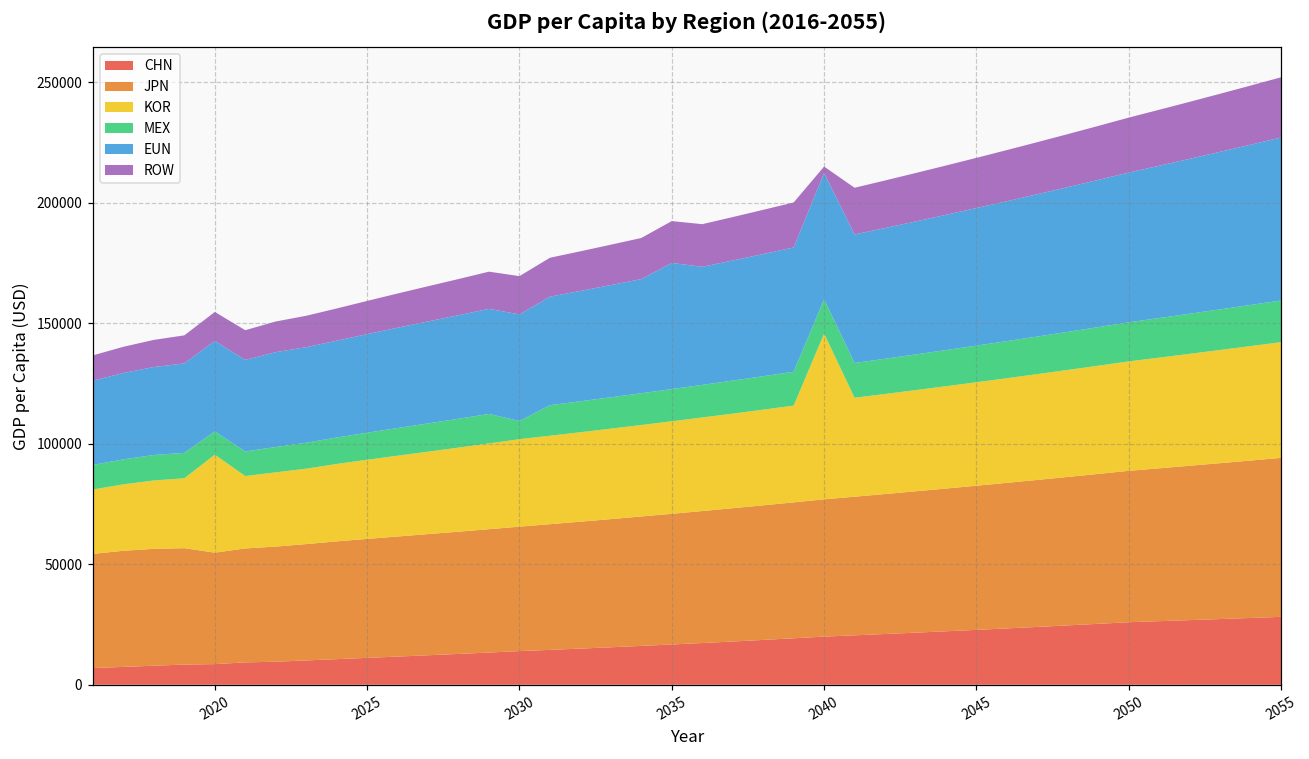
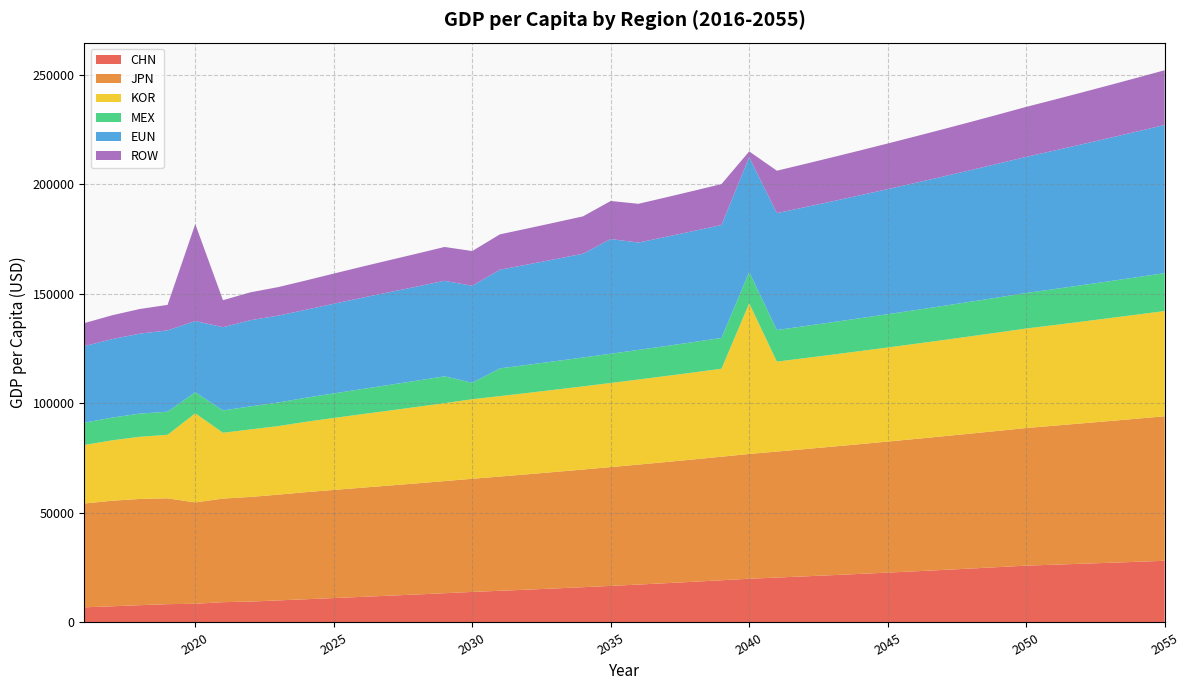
  {
    "KOR": {
      "2020": 41000,
      "2025": 33000,
      "2030": 36000,
      "2035": 38000,
      "2040": 69000,
      "2045": 43000,
      "2050": 45000,
      "2055": 48000
    },
    "MEX": {
      "2020": 10000,
      "2025": 11000,
      "2030": 8000,
      "2035": 13000,
      "2040": 14000,
      "2045": 15000,
      "2050": 16000,
      "2055": 17000
    },
    "EUN": {
-     "2020": 38000,
+     "2020": 32000,
      "2025": 41000,
      "2030": 44000,
      "2035": 52000,
      "2040": 52000,
      "2045": 57000,
      "2050": 62000,
      "2055": 68000
    },
    "ROW": {
-     "2020": 12000,
+     "2020": 44000,
      "2025": 14000,
      "2030": 16000,
      "2035": 17000,
      "2040": 3000,
      "2045": 21000,
      "2050": 23000,
      "2055": 25000
    }
  }
